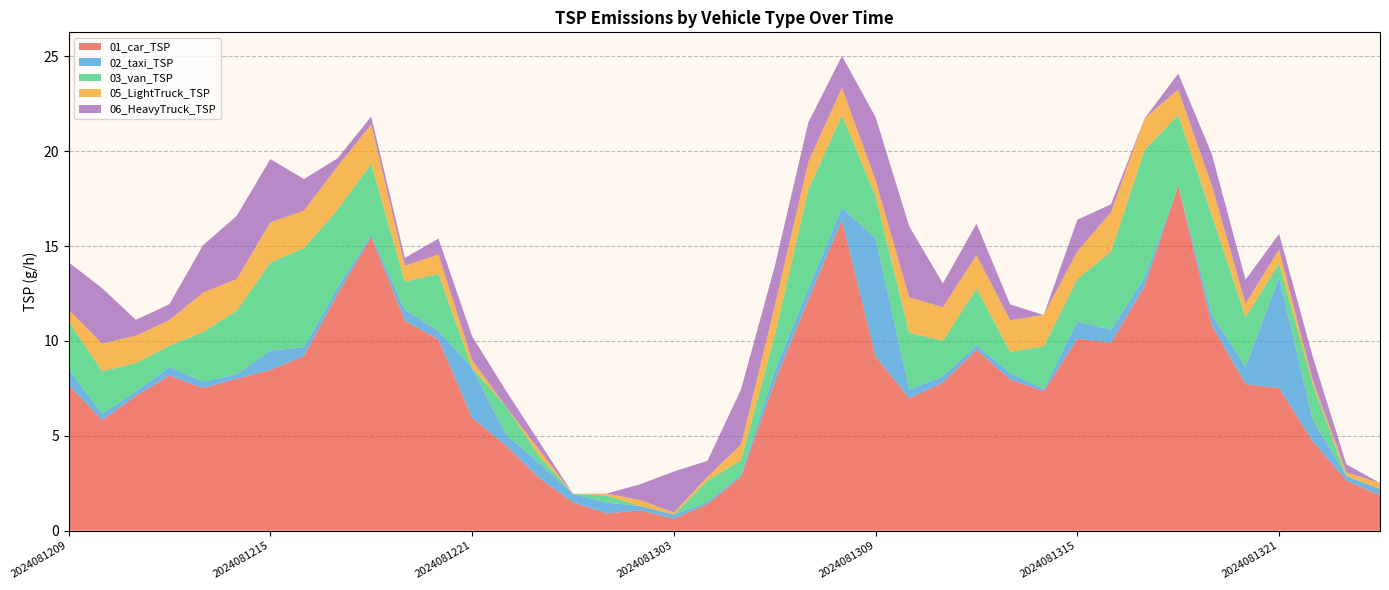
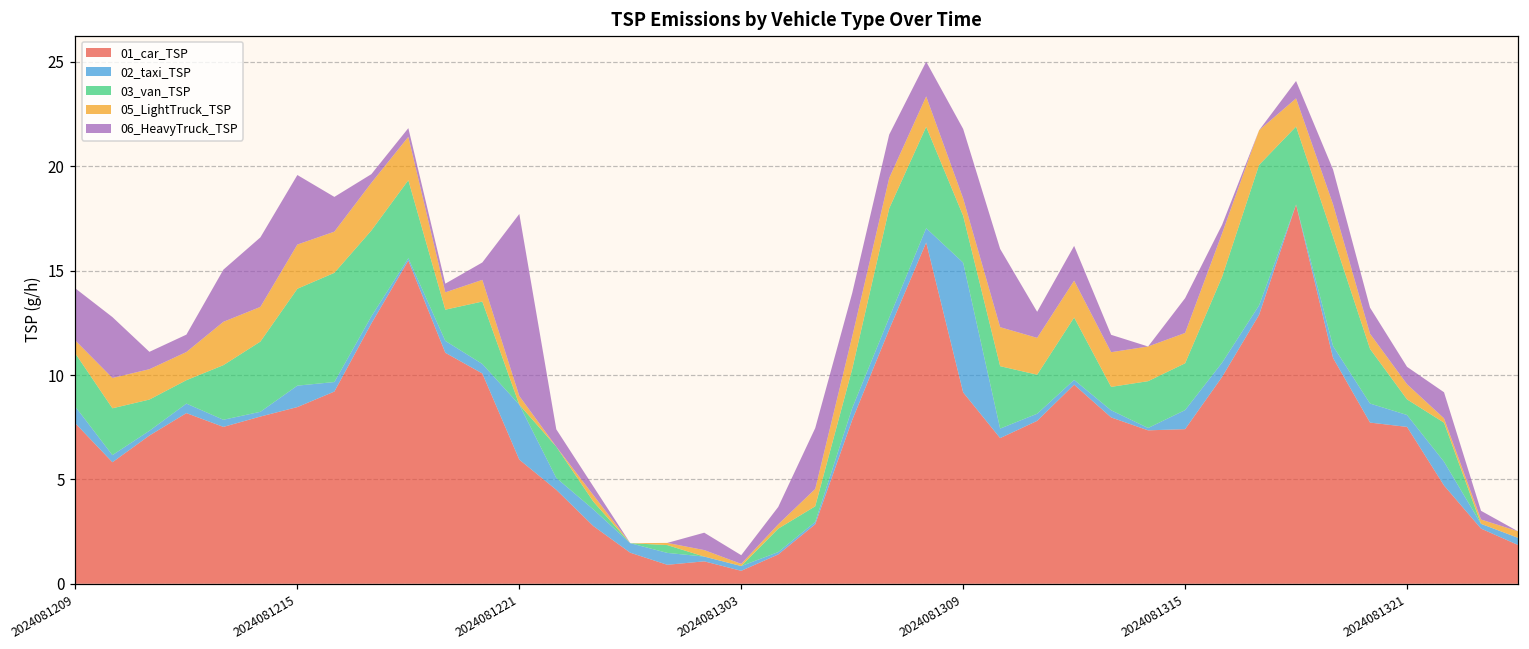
  {
    "01_car_TSP": {
      "2024081209": 7.7,
      "2024081215": 8.5,
      "2024081221": 5.9,
      "2024081303": 0.6,
      "2024081309": 9.2,
-     "2024081315": 10.1,
+     "2024081315": 7.4,
      "2024081321": 7.5
    },
    "02_taxi_TSP": {
      "2024081209": 0.8,
      "2024081215": 1.0,
      "2024081309": 6.2,
      "2024081315": 0.9,
-     "2024081321": 5.8
+     "2024081321": 0.6
    },
    "03_van_TSP": {
      "2024081209": 2.5,
      "2024081215": 4.6,
      "2024081309": 2.2,
      "2024081315": 2.2,
      "2024081321": 0.7
    },
    "05_LightTruck_TSP": {
      "2024081209": 0.6,
      "2024081215": 2.1,
      "2024081221": 0.4,
      "2024081309": 0.8,
      "2024081315": 1.5,
      "2024081321": 0.7
    },
    "06_HeavyTruck_TSP": {
      "2024081209": 2.5,
      "2024081215": 3.3,
-     "2024081221": 1.2,
-     "2024081303": 2.2,
+     "2024081221": 8.7,
+     "2024081303": 0.4,
      "2024081309": 3.3,
      "2024081315": 1.7,
      "2024081321": 0.8
    }
  }
